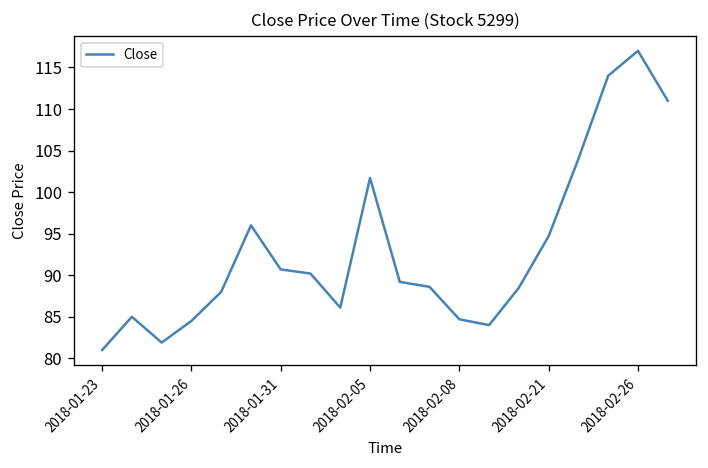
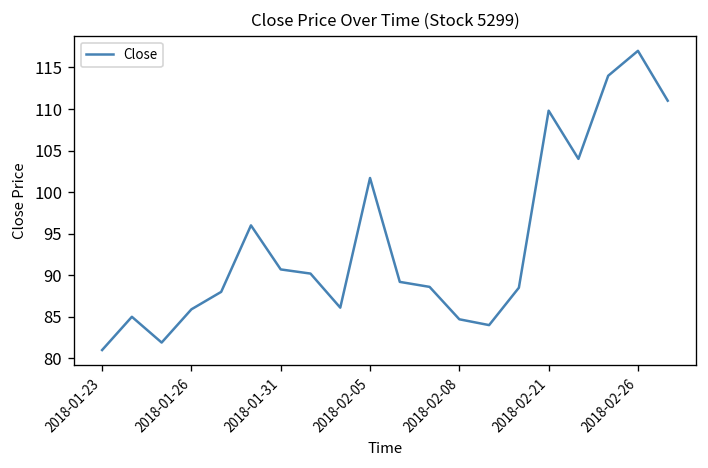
  {
    "2018-01-23": 81,
-   "2018-01-26": 85,
+   "2018-01-26": 86,
    "2018-01-31": 91,
    "2018-02-05": 102,
    "2018-02-08": 85,
-   "2018-02-21": 95,
+   "2018-02-21": 110,
    "2018-02-26": 117
  }
